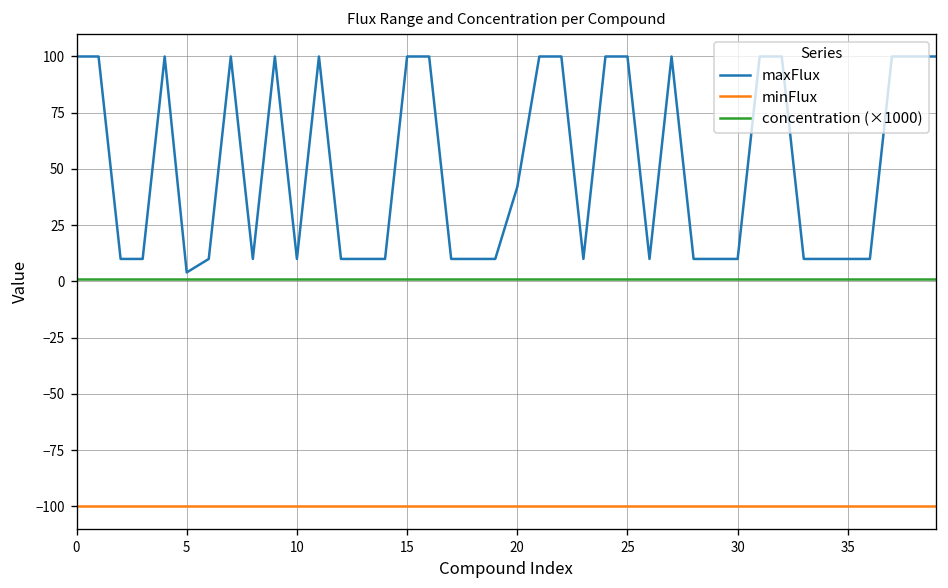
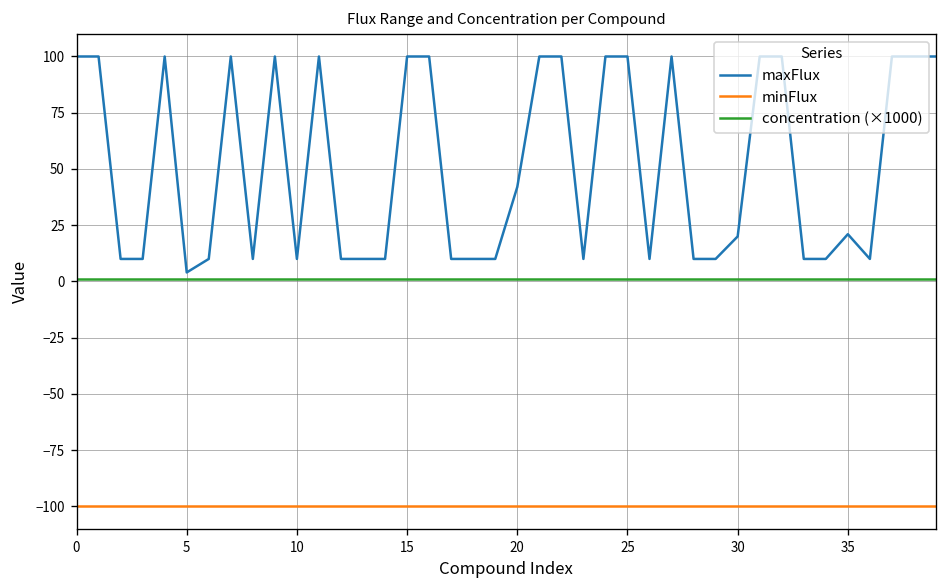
  {
    "maxFlux": {
      "0": 100,
      "5": 4,
      "10": 10,
      "15": 100,
      "20": 42,
      "25": 100,
-     "30": 10,
-     "35": 10
+     "30": 20,
+     "35": 21
    },
    "minFlux": {
      "0": -100,
      "5": -100,
      "10": -100,
      "15": -100,
      "20": -100,
      "25": -100,
      "30": -100,
      "35": -100
    },
    "concentration (×1000)": {
      "0": 1,
      "5": 1,
      "10": 1,
      "15": 1,
      "20": 1,
      "25": 1,
      "30": 1,
      "35": 1
    }
  }
